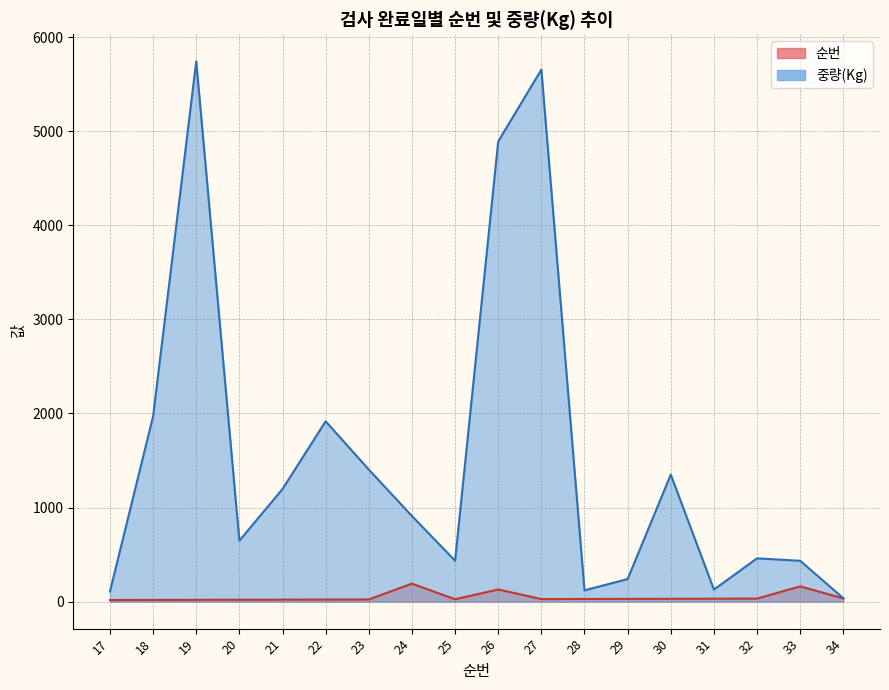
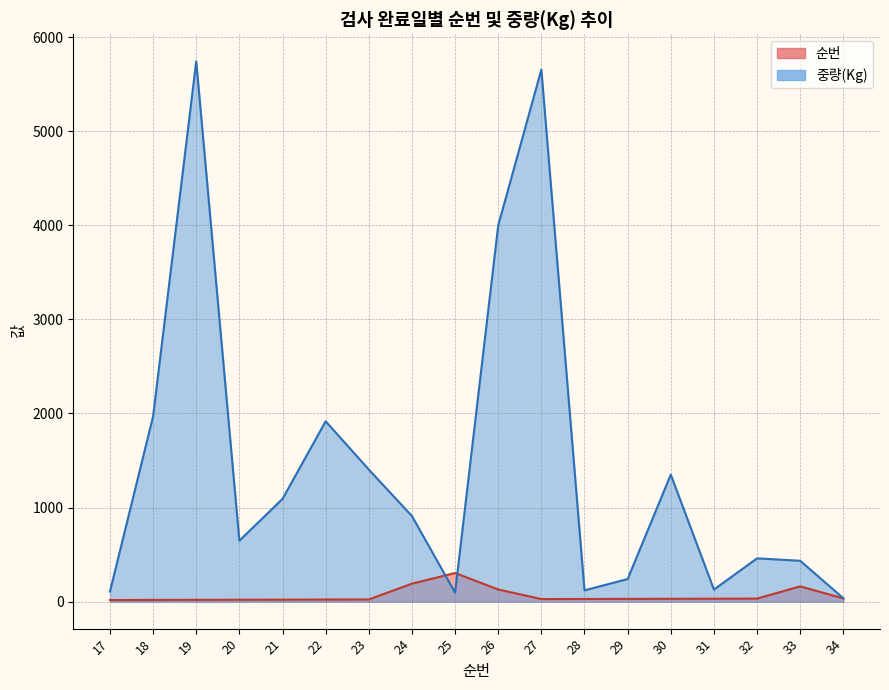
  {
    "순번": {
      "17": 0,
      "18": 0,
      "19": 0,
      "20": 0,
      "21": 0,
      "22": 0,
      "23": 0,
      "24": 200,
-     "25": 0,
+     "25": 300,
      "26": 100,
      "27": 0,
      "28": 0,
      "29": 0,
      "30": 0,
      "31": 0,
      "32": 0,
      "33": 200
    },
    "중량(Kg)": {
      "17": 100,
      "18": 2000,
      "19": 5700,
      "20": 600,
-     "21": 1200,
+     "21": 1100,
      "22": 1900,
      "23": 1400,
      "24": 900,
-     "25": 400,
-     "26": 4900,
+     "25": 100,
+     "26": 4000,
      "27": 5700,
      "28": 100,
      "29": 200,
      "30": 1400,
      "31": 100,
      "32": 500,
      "33": 400
    }
  }
